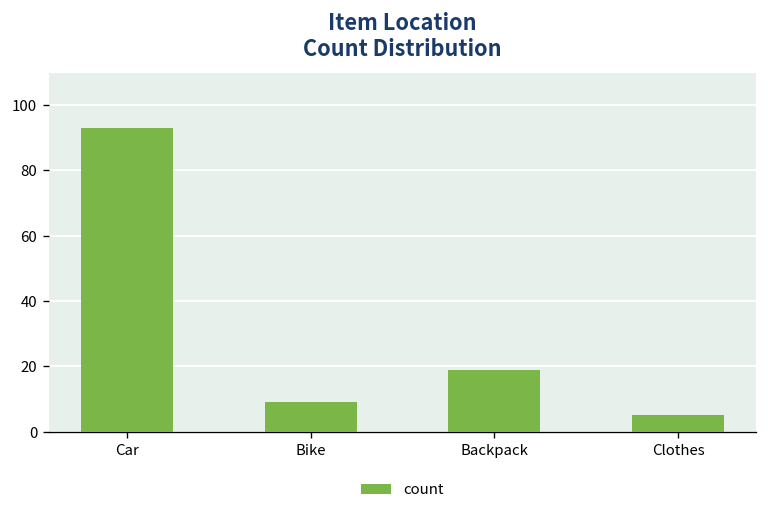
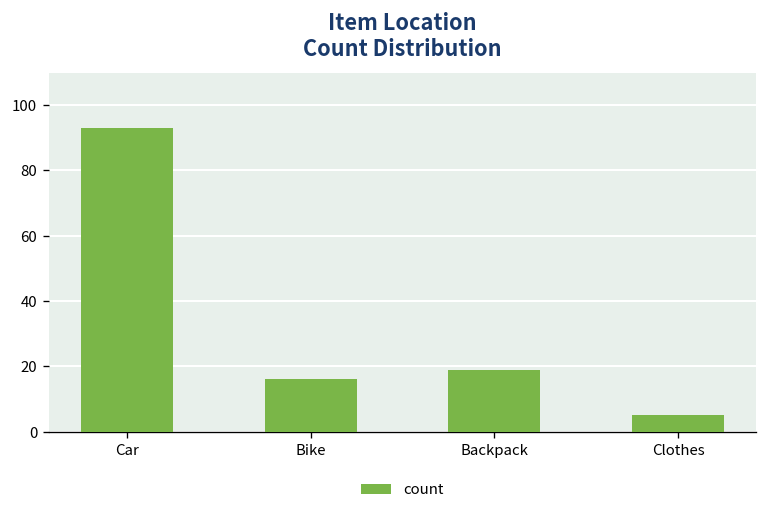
  {
    "Car": 93,
-   "Bike": 9,
+   "Bike": 16,
    "Backpack": 19,
    "Clothes": 5
  }
